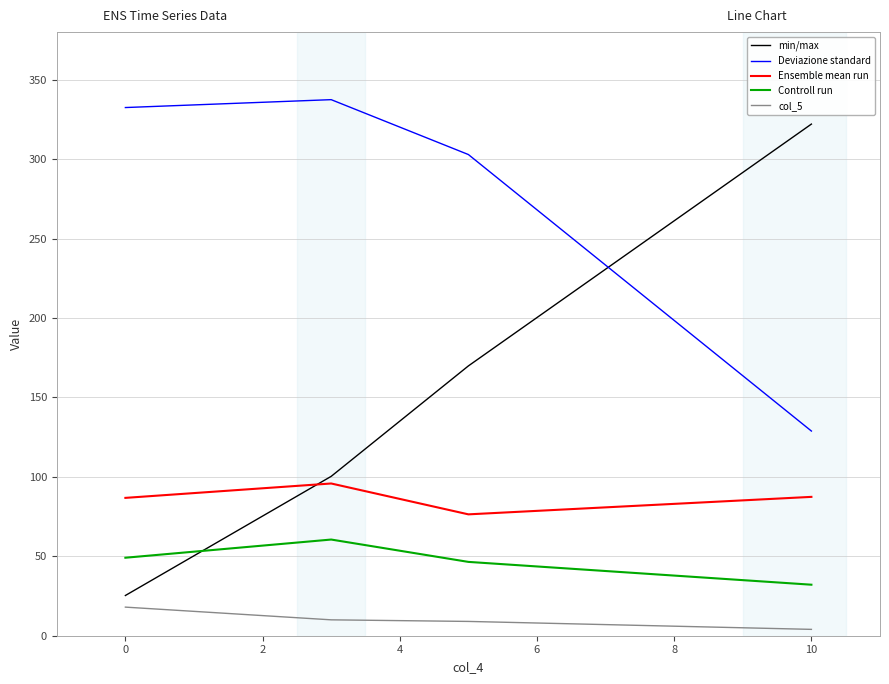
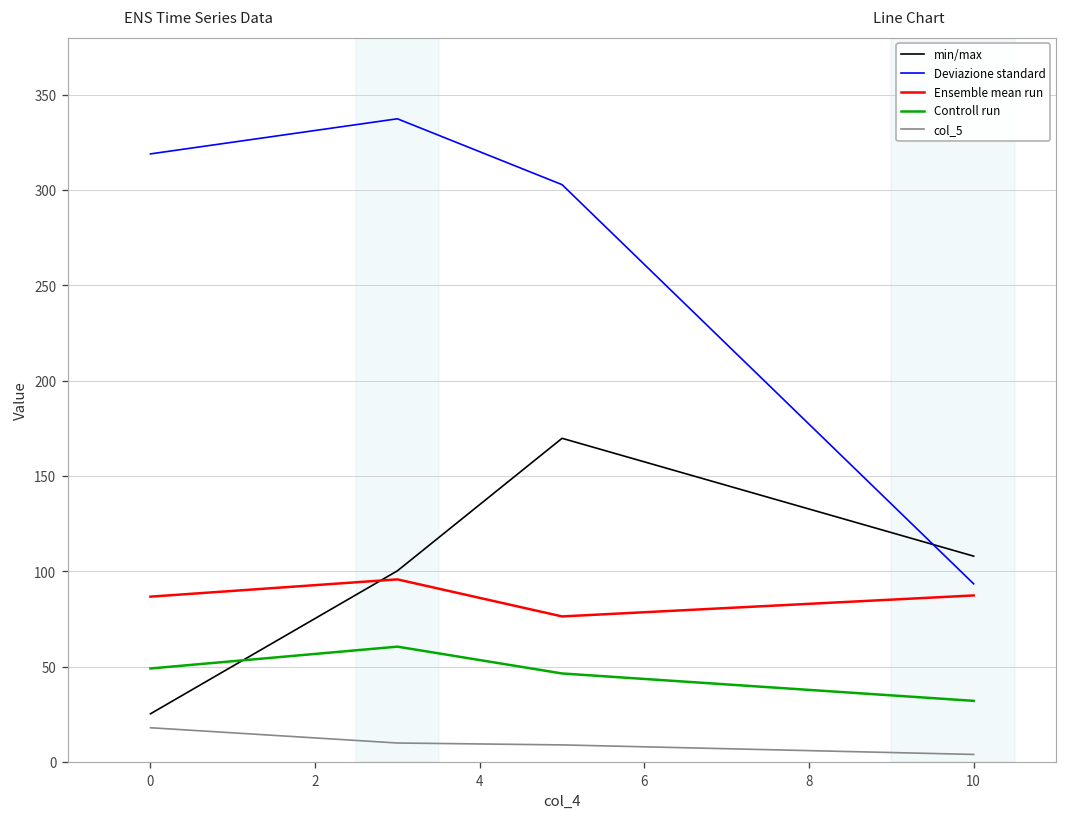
  {
    "min/max": {
      "0": 25,
-     "10": 322
+     "10": 108
    },
    "Deviazione standard": {
-     "0": 332,
-     "10": 129
+     "0": 319,
+     "10": 93
    },
    "Ensemble mean run": {
      "0": 87,
      "10": 87
    },
    "Controll run": {
      "0": 49,
      "10": 32
    },
    "col_5": {
      "0": 18,
      "10": 4
    }
  }
